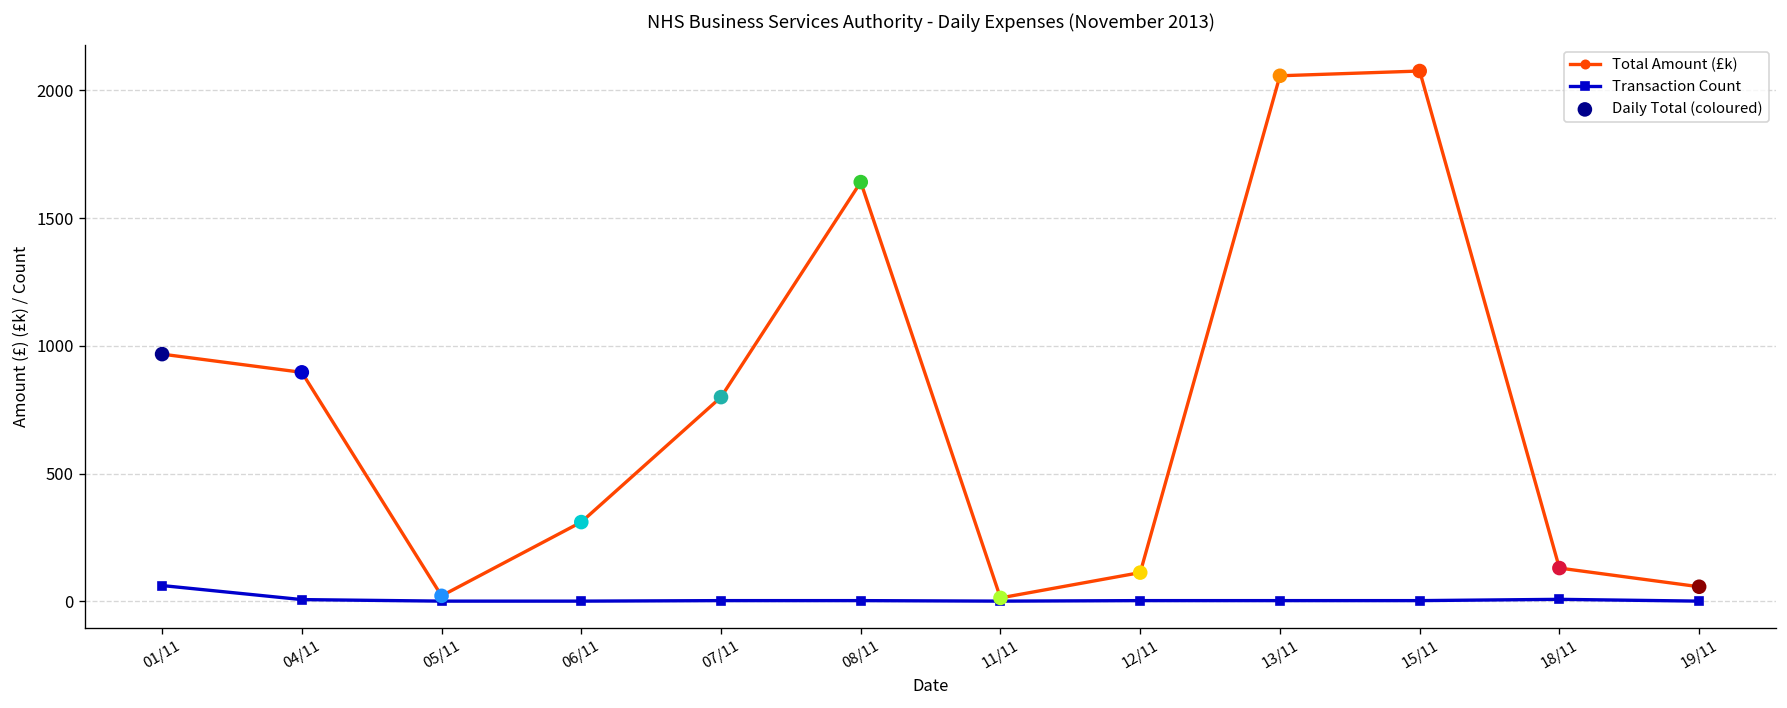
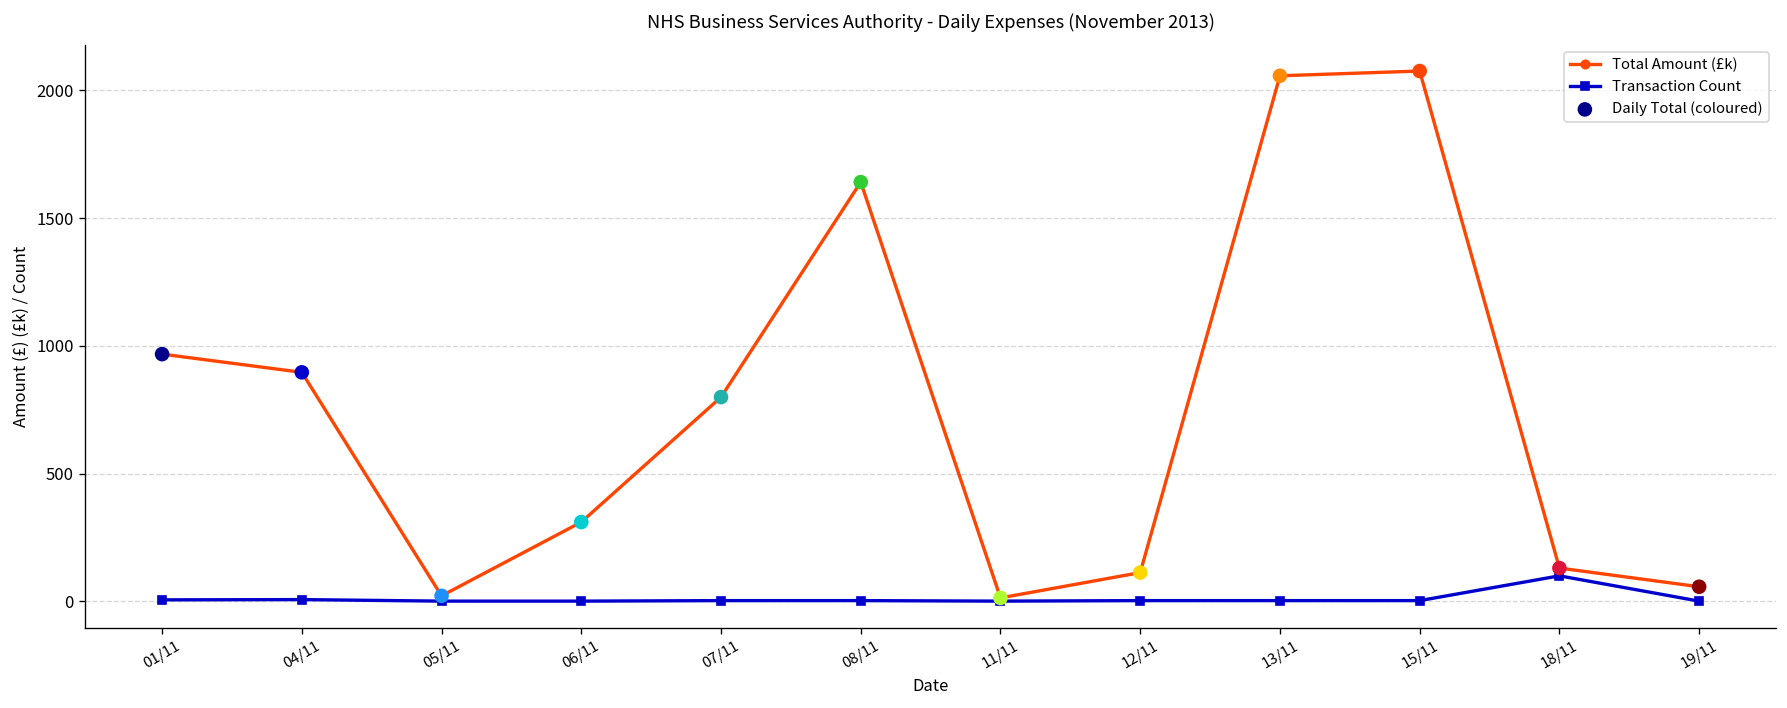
  {
    "Daily Total (coloured)": {
      "01/11": 970,
      "04/11": 900,
      "05/11": 20,
      "06/11": 310,
      "07/11": 800,
      "08/11": 1640,
      "11/11": 10,
      "12/11": 110,
      "13/11": 2060,
      "15/11": 2080,
      "18/11": 130,
      "19/11": 60
    },
    "Transaction Count": {
-     "01/11": 60,
+     "01/11": 10,
      "04/11": 10,
      "05/11": 0,
      "06/11": 0,
      "07/11": 0,
      "08/11": 0,
      "11/11": 0,
      "12/11": 0,
      "13/11": 0,
      "15/11": 0,
-     "18/11": 10,
+     "18/11": 100,
      "19/11": 0
    }
  }
